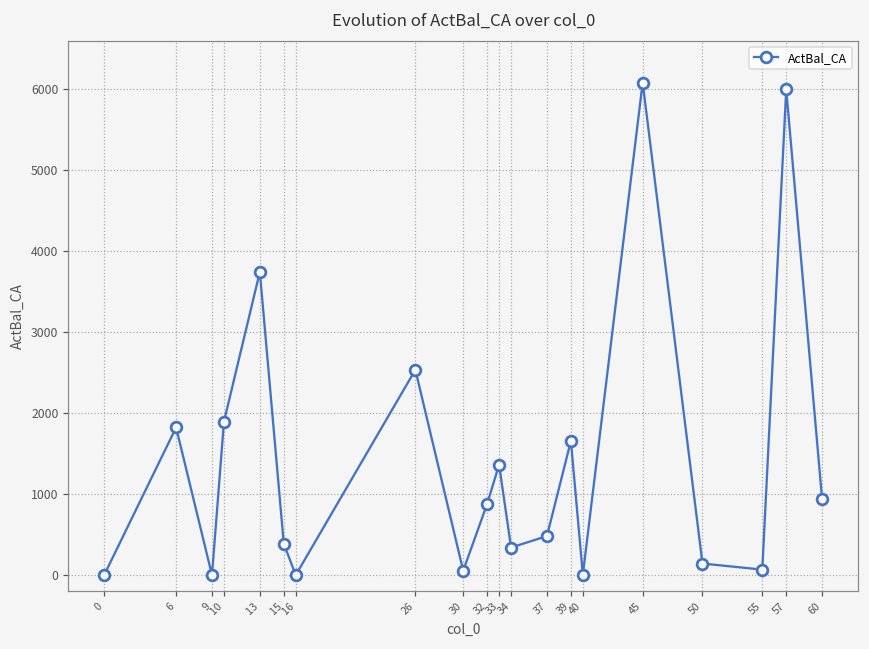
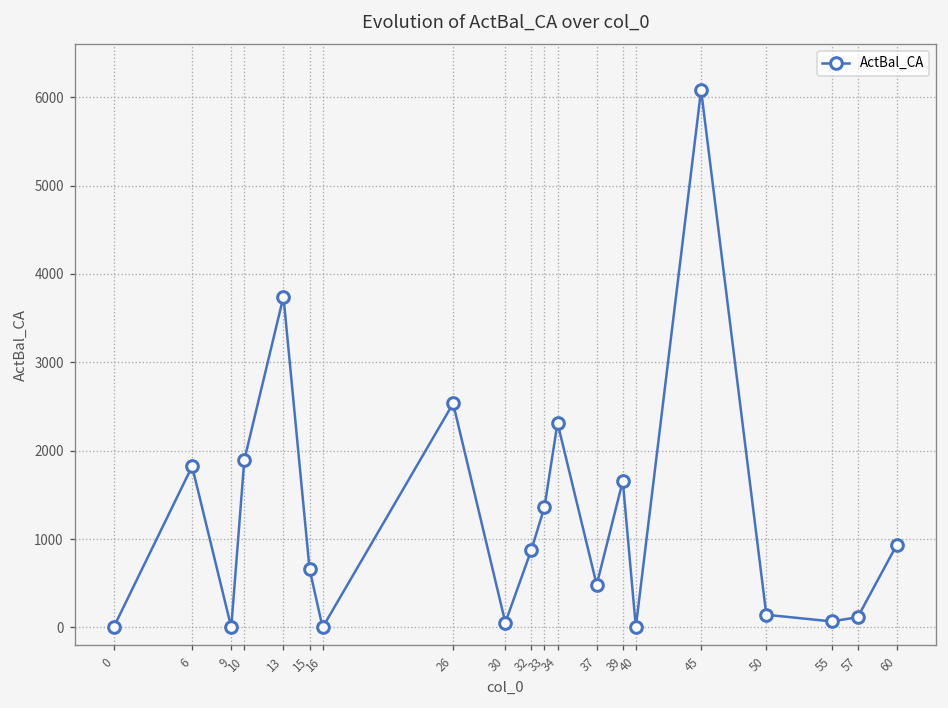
  {
    "0": 0,
    "6": 1800,
    "9": 0,
    "10": 1900,
    "13": 3700,
-   "15": 400,
+   "15": 700,
    "16": 0,
    "26": 2500,
    "30": 100,
    "32": 900,
    "33": 1400,
-   "34": 300,
+   "34": 2300,
    "37": 500,
    "39": 1700,
    "40": 0,
    "45": 6100,
    "50": 100,
    "55": 100,
-   "57": 6000,
+   "57": 100,
    "60": 900
  }
